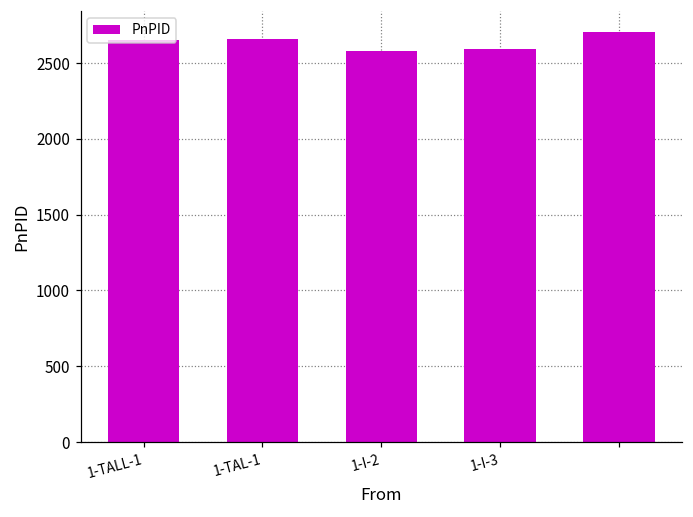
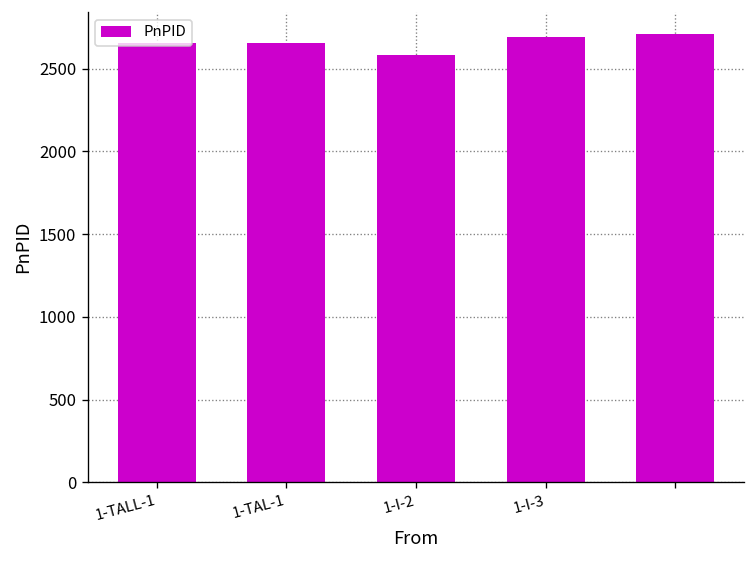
  {
    "1-TAL-1": 2660,
    "1-I-2": 2580,
-   "1-I-3": 2590
+   "1-I-3": 2690
  }
